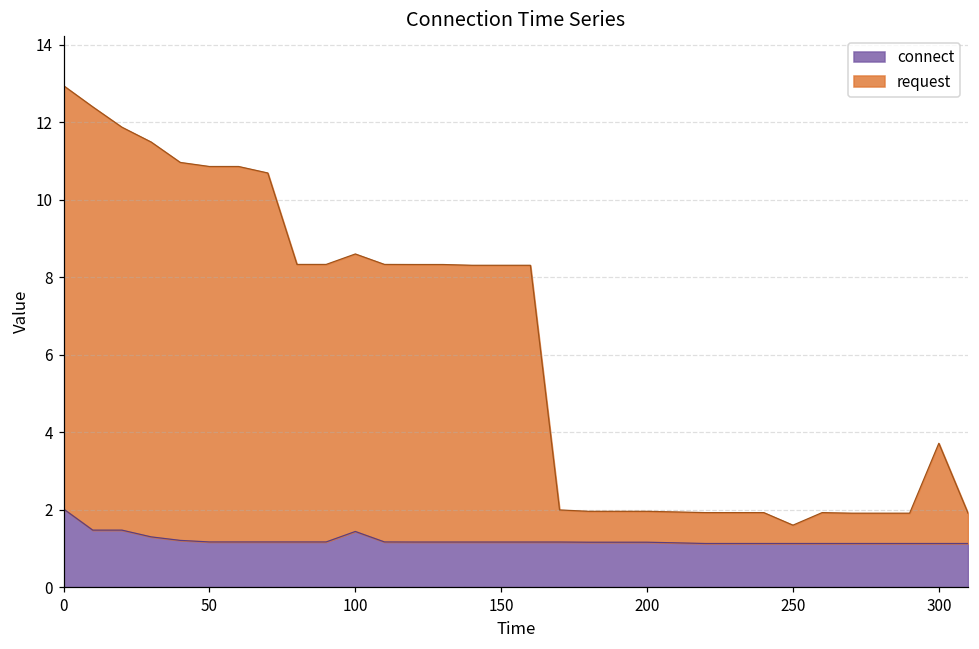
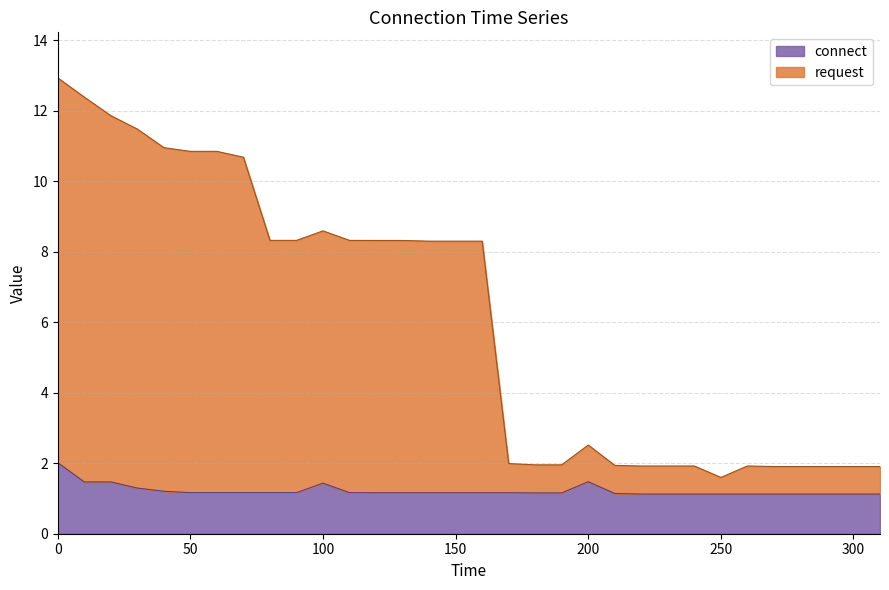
  {
    "connect": {
      "0": 2.0,
      "50": 1.2,
      "100": 1.4,
      "150": 1.2,
-     "200": 1.2,
+     "200": 1.5,
      "250": 1.1,
      "300": 1.1
    },
    "request": {
      "0": 10.9,
      "50": 9.7,
      "100": 7.2,
      "150": 7.1,
-     "200": 0.8,
+     "200": 1.0,
      "250": 0.5,
-     "300": 2.6
+     "300": 0.8
    }
  }
